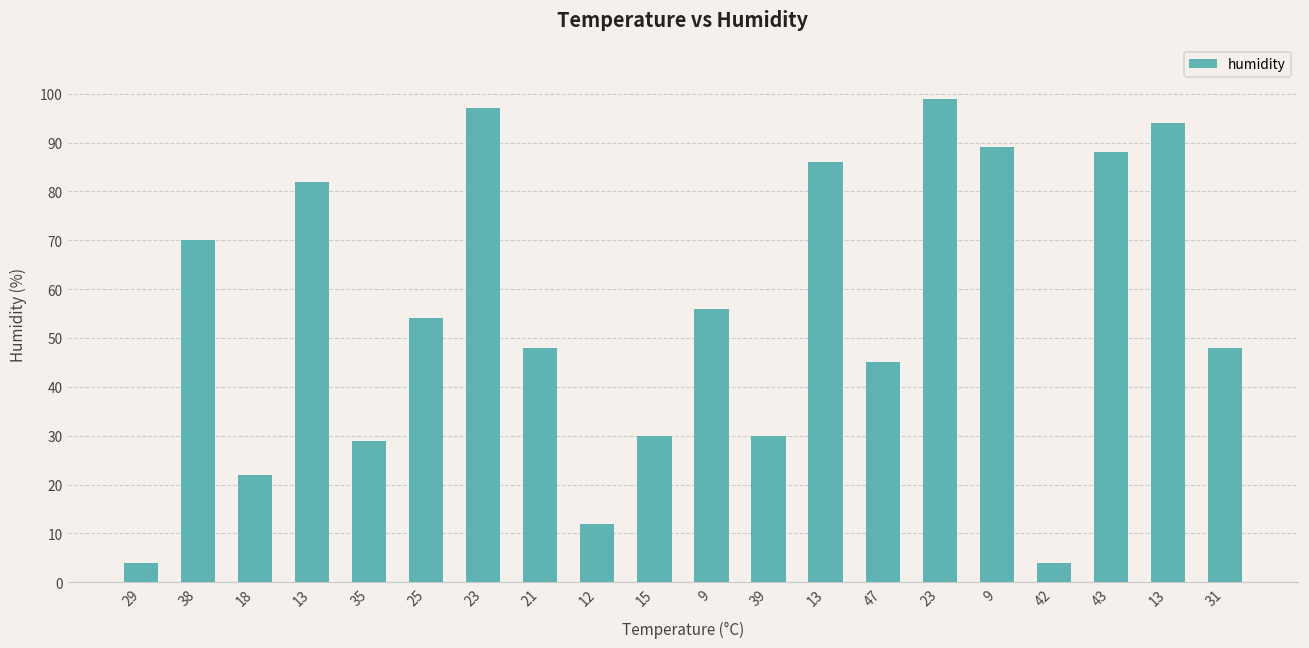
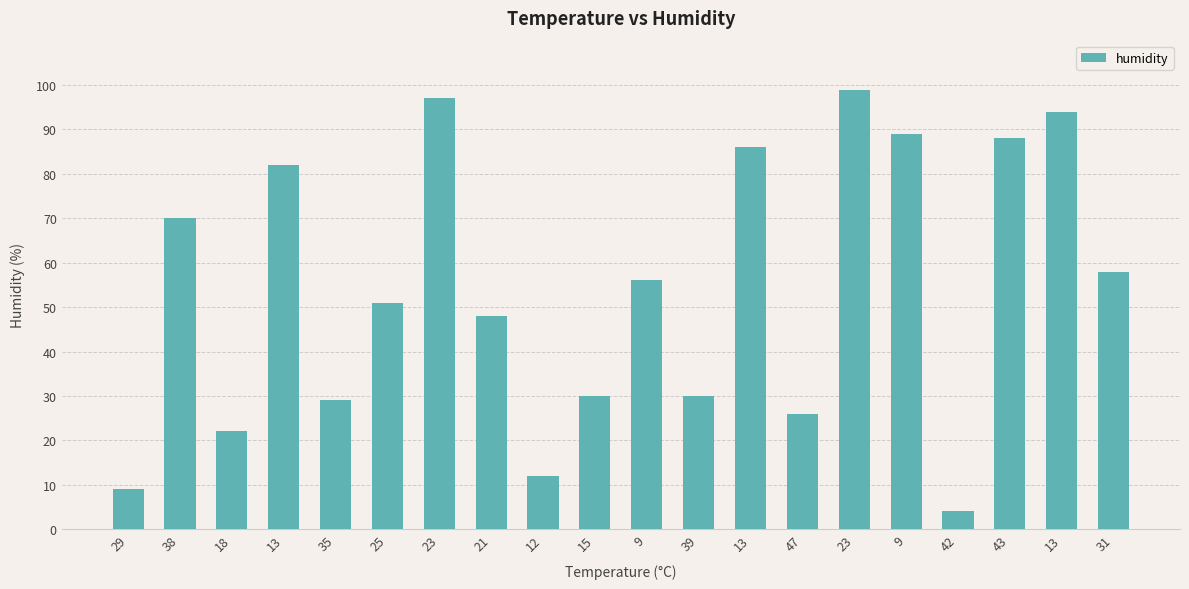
  {
-   "29": 4,
+   "29": 9,
    "38": 70,
    "18": 22,
    "35": 29,
-   "25": 54,
+   "25": 51,
    "21": 48,
    "12": 12,
    "15": 30,
    "39": 30,
-   "47": 45,
+   "47": 26,
    "42": 4,
    "43": 88,
-   "31": 48
+   "31": 58
  }
